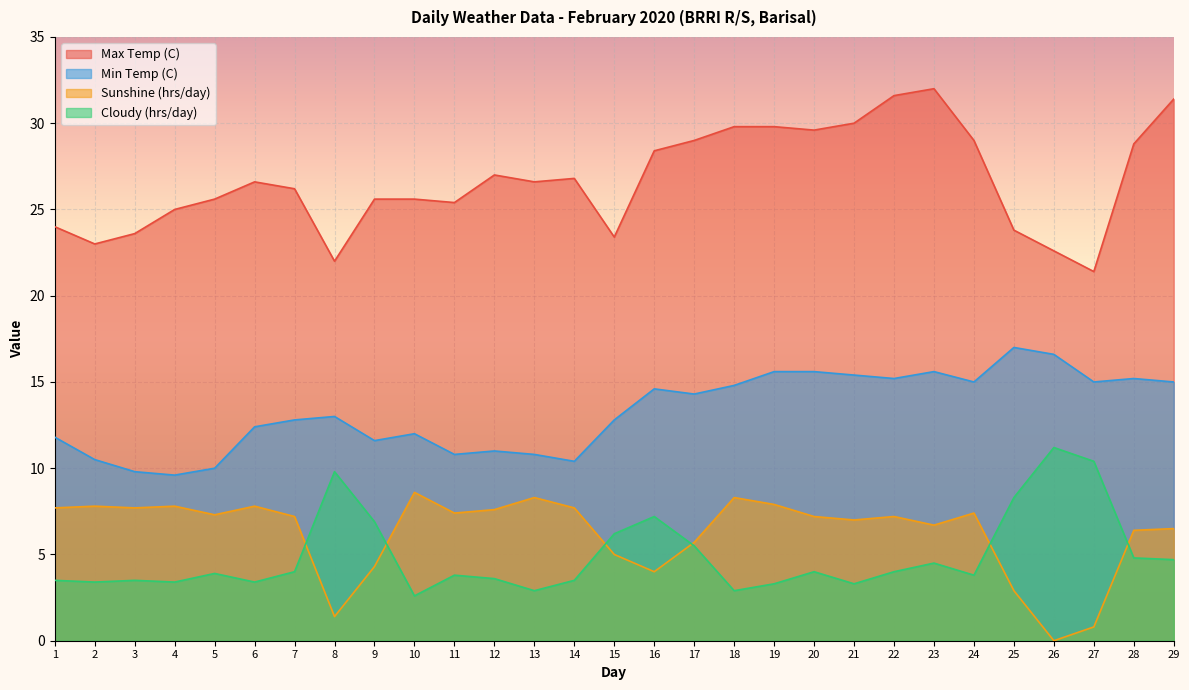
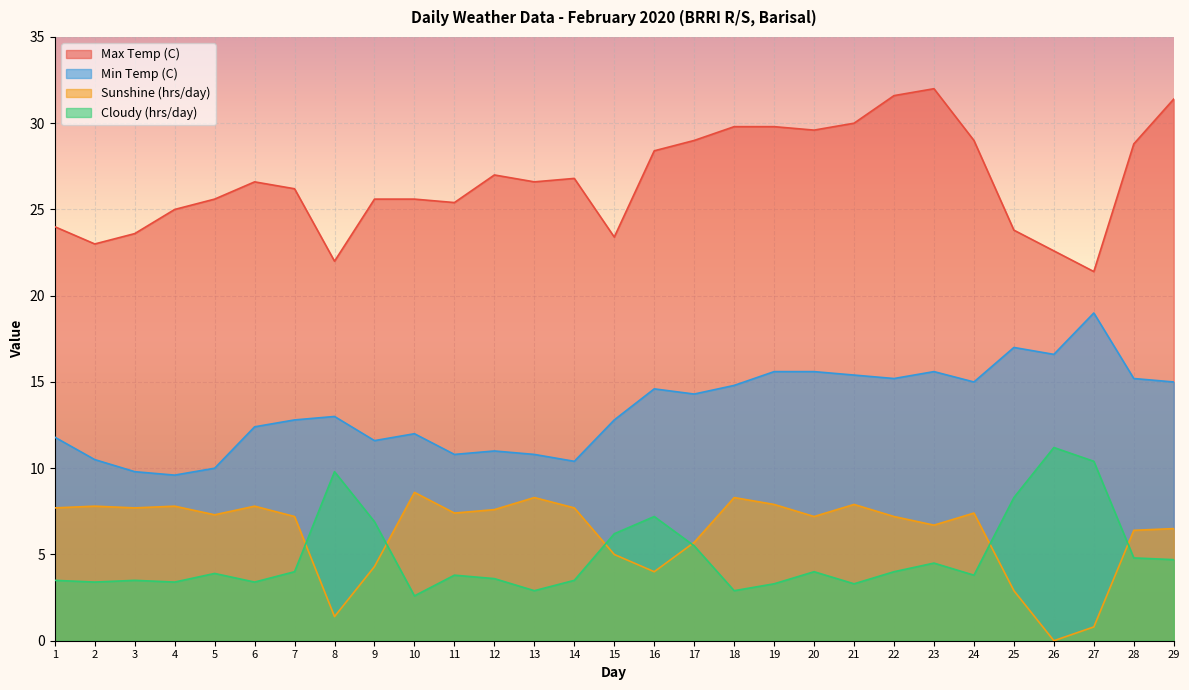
  {
    "Max Temp (C)": {
      "1": 24.0,
      "2": 23.0,
      "3": 23.6,
      "4": 25.0,
      "5": 25.6,
      "6": 26.6,
      "7": 26.2,
      "8": 22.0,
      "9": 25.6,
      "10": 25.6,
      "11": 25.4,
      "12": 27.0,
      "13": 26.6,
      "14": 26.8,
      "15": 23.4,
      "16": 28.4,
      "17": 29.0,
      "18": 29.8,
      "19": 29.8,
      "20": 29.6,
      "21": 30.0,
      "22": 31.6,
      "23": 32.0,
      "24": 29.0,
      "25": 23.8,
      "26": 22.6,
      "27": 21.4,
      "28": 28.8,
      "29": 31.4
    },
    "Min Temp (C)": {
      "1": 11.8,
      "2": 10.5,
      "3": 9.8,
      "4": 9.6,
      "5": 10,
      "6": 12.4,
      "7": 12.8,
      "8": 13,
      "9": 11.6,
      "10": 12,
      "11": 10.8,
      "12": 11,
      "13": 10.8,
      "14": 10.4,
      "15": 12.8,
      "16": 14.6,
      "17": 14.3,
      "18": 14.8,
      "19": 15.6,
      "20": 15.6,
      "21": 15.4,
      "22": 15.2,
      "23": 15.6,
      "24": 15,
      "25": 17,
      "26": 16.6,
-     "27": 15,
+     "27": 19,
      "28": 15.2,
      "29": 15
    },
    "Sunshine (hrs/day)": {
      "1": 7.7,
      "2": 7.8,
      "3": 7.7,
      "4": 7.8,
      "5": 7.3,
      "6": 7.8,
      "7": 7.2,
      "8": 1.4,
      "9": 4.3,
      "10": 8.6,
      "11": 7.4,
      "12": 7.6,
      "13": 8.3,
      "14": 7.7,
      "15": 5.0,
      "16": 4.0,
      "17": 5.7,
      "18": 8.3,
      "19": 7.9,
      "20": 7.2,
-     "21": 7.0,
+     "21": 7.9,
      "22": 7.2,
      "23": 6.7,
      "24": 7.4,
      "25": 2.9,
      "26": 0.0,
      "27": 0.8,
      "28": 6.4,
      "29": 6.5
    },
    "Cloudy (hrs/day)": {
      "1": 3.5,
      "2": 3.4,
      "3": 3.5,
      "4": 3.4,
      "5": 3.9,
      "6": 3.4,
      "7": 4.0,
      "8": 9.8,
      "9": 6.9,
      "10": 2.6,
      "11": 3.8,
      "12": 3.6,
      "13": 2.9,
      "14": 3.5,
      "15": 6.2,
      "16": 7.2,
      "17": 5.5,
      "18": 2.9,
      "19": 3.3,
      "20": 4.0,
      "21": 3.3,
      "22": 4.0,
      "23": 4.5,
      "24": 3.8,
      "25": 8.3,
      "26": 11.2,
      "27": 10.4,
      "28": 4.8,
      "29": 4.7
    }
  }
